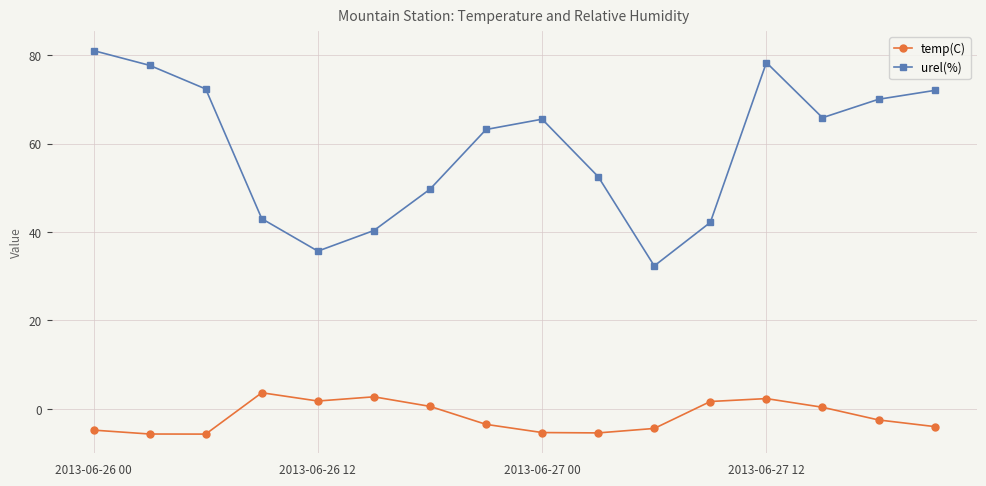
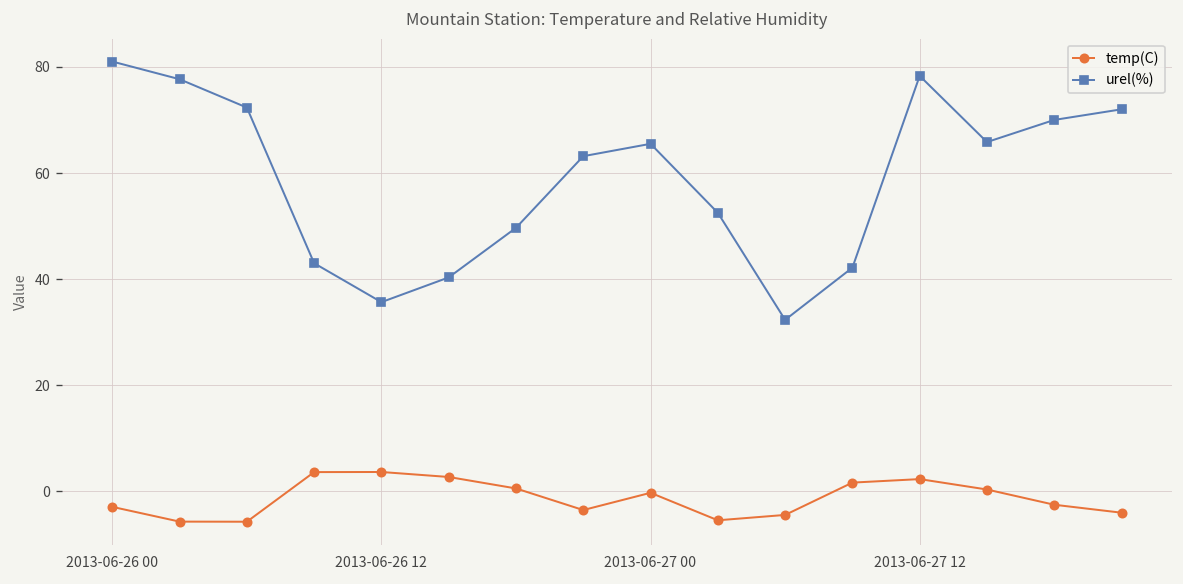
  {
    "temp(C)": {
-     "2013-06-26 00": -5,
-     "2013-06-26 12": 2,
-     "2013-06-27 00": -5,
+     "2013-06-26 00": -3,
+     "2013-06-26 12": 4,
+     "2013-06-27 00": 0,
      "2013-06-27 12": 2
    },
    "urel(%)": {
      "2013-06-26 00": 81,
      "2013-06-26 12": 36,
      "2013-06-27 00": 66,
      "2013-06-27 12": 78
    }
  }
